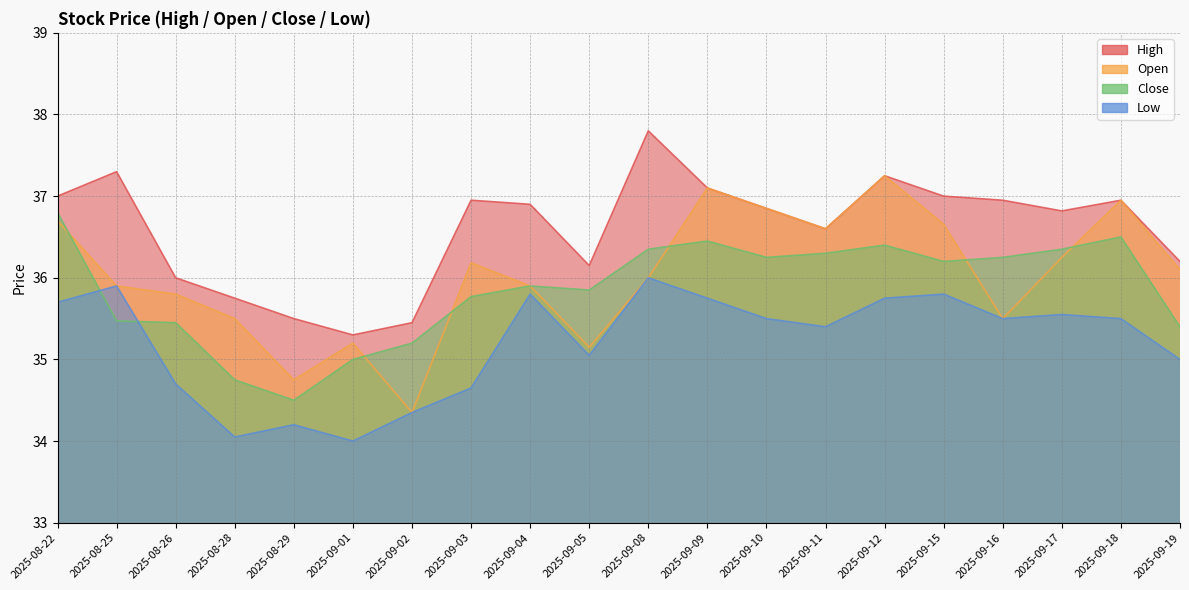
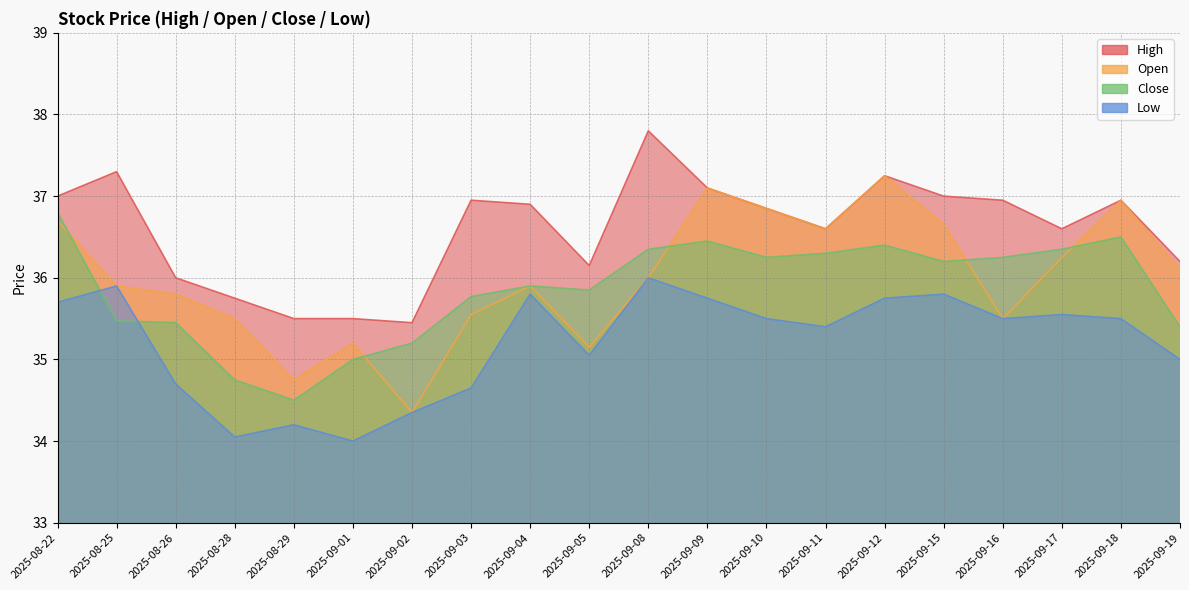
  {
    "High": {
      "2025-08-22": 37.0,
      "2025-08-25": 37.3,
      "2025-08-26": 36.0,
      "2025-08-28": 35.8,
      "2025-08-29": 35.5,
-     "2025-09-01": 35.3,
+     "2025-09-01": 35.5,
      "2025-09-02": 35.5,
      "2025-09-03": 37.0,
      "2025-09-04": 36.9,
      "2025-09-05": 36.2,
      "2025-09-08": 37.8,
      "2025-09-15": 37.0,
      "2025-09-16": 37.0,
-     "2025-09-17": 36.8,
+     "2025-09-17": 36.6,
      "2025-09-19": 36.2
    },
    "Open": {
      "2025-08-22": 36.7,
      "2025-08-26": 35.8,
      "2025-08-28": 35.5,
      "2025-08-29": 34.8,
      "2025-09-01": 35.2,
-     "2025-09-03": 36.2,
+     "2025-09-03": 35.5,
      "2025-09-05": 35.2,
      "2025-09-15": 36.7,
      "2025-09-17": 36.3,
      "2025-09-19": 36.1
    },
    "Close": {
      "2025-08-22": 36.8,
      "2025-08-25": 35.5,
      "2025-08-26": 35.5,
      "2025-08-28": 34.8,
      "2025-08-29": 34.5,
      "2025-09-01": 35.0,
      "2025-09-02": 35.2,
      "2025-09-03": 35.8,
      "2025-09-05": 35.8,
      "2025-09-08": 36.3,
      "2025-09-09": 36.5,
      "2025-09-10": 36.3,
      "2025-09-11": 36.3,
      "2025-09-12": 36.4,
      "2025-09-15": 36.2,
      "2025-09-16": 36.3,
      "2025-09-17": 36.3,
      "2025-09-18": 36.5,
      "2025-09-19": 35.4
    },
    "Low": {
      "2025-08-22": 35.7,
      "2025-08-26": 34.7,
      "2025-08-28": 34.0,
      "2025-08-29": 34.2,
      "2025-09-01": 34.0,
      "2025-09-03": 34.7,
      "2025-09-04": 35.8,
      "2025-09-05": 35.0,
      "2025-09-09": 35.8,
      "2025-09-10": 35.5,
      "2025-09-11": 35.4,
      "2025-09-12": 35.8,
      "2025-09-15": 35.8,
      "2025-09-17": 35.5,
      "2025-09-18": 35.5,
      "2025-09-19": 35.0
    }
  }
